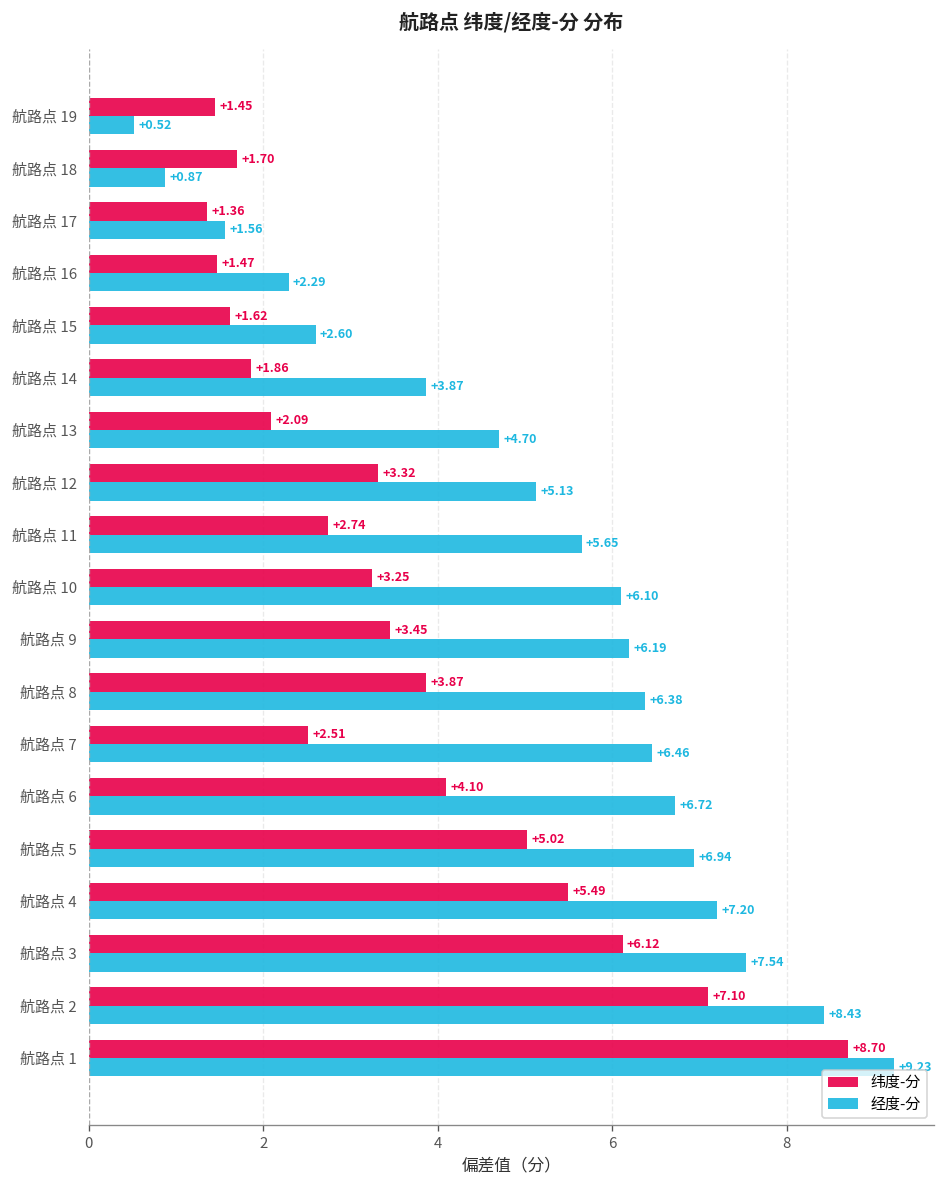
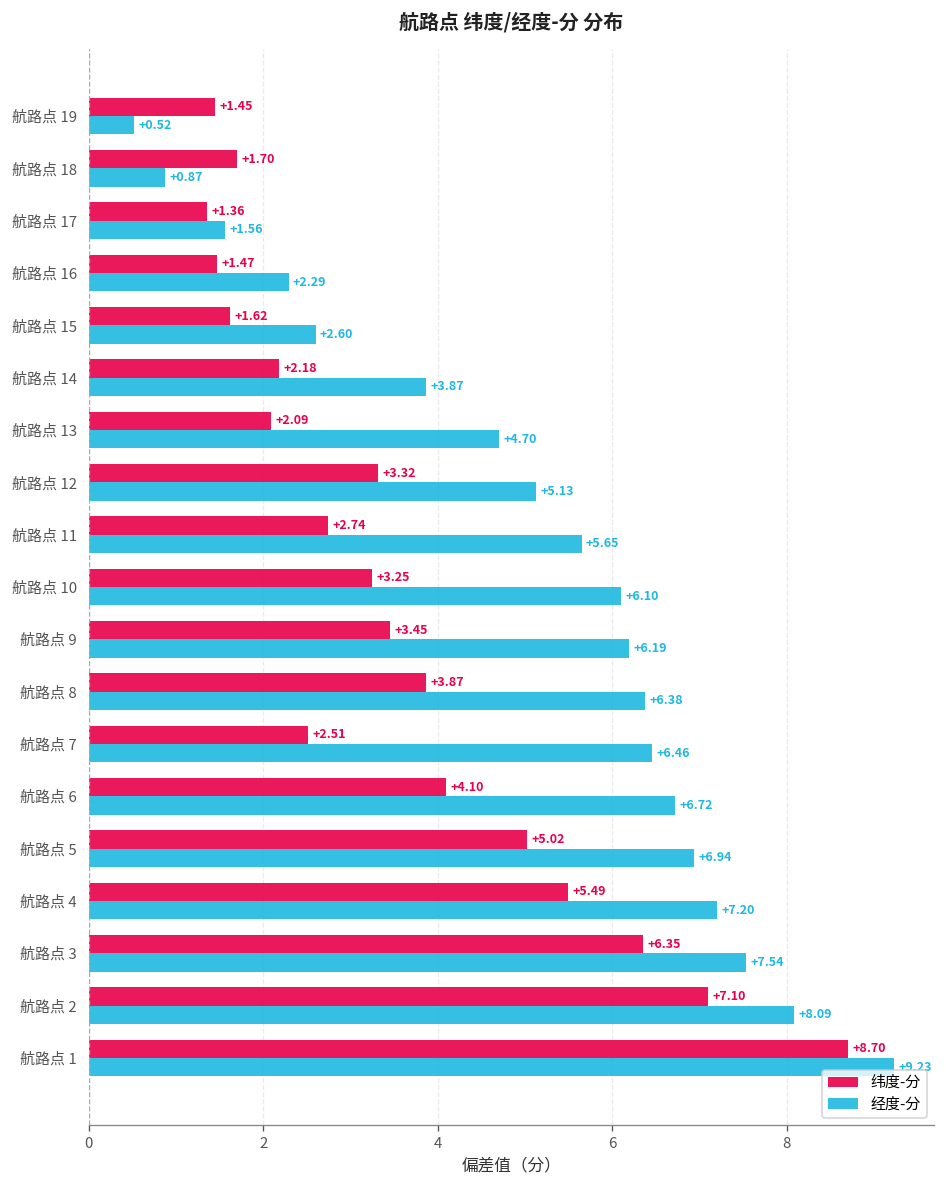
  {
    "纬度-分": {
      "航路点 19": "+1.45",
      "航路点 18": "+1.70",
      "航路点 17": "+1.36",
      "航路点 16": "+1.47",
      "航路点 15": "+1.62",
-     "航路点 14": "+1.86",
+     "航路点 14": "+2.18",
      "航路点 13": "+2.09",
      "航路点 12": "+3.32",
      "航路点 11": "+2.74",
      "航路点 10": "+3.25",
      "航路点 9": "+3.45",
      "航路点 8": "+3.87",
      "航路点 7": "+2.51",
      "航路点 6": "+4.10",
      "航路点 5": "+5.02",
      "航路点 4": "+5.49",
-     "航路点 3": "+6.12",
+     "航路点 3": "+6.35",
      "航路点 2": "+7.10",
      "航路点 1": "+8.70"
    },
    "经度-分": {
      "航路点 19": "+0.52",
      "航路点 18": "+0.87",
      "航路点 17": "+1.56",
      "航路点 16": "+2.29",
      "航路点 15": "+2.60",
      "航路点 14": "+3.87",
      "航路点 13": "+4.70",
      "航路点 12": "+5.13",
      "航路点 11": "+5.65",
      "航路点 10": "+6.10",
      "航路点 9": "+6.19",
      "航路点 8": "+6.38",
      "航路点 7": "+6.46",
      "航路点 6": "+6.72",
      "航路点 5": "+6.94",
      "航路点 4": "+7.20",
      "航路点 3": "+7.54",
-     "航路点 2": "+8.43"
+     "航路点 2": "+8.09"
    }
  }
